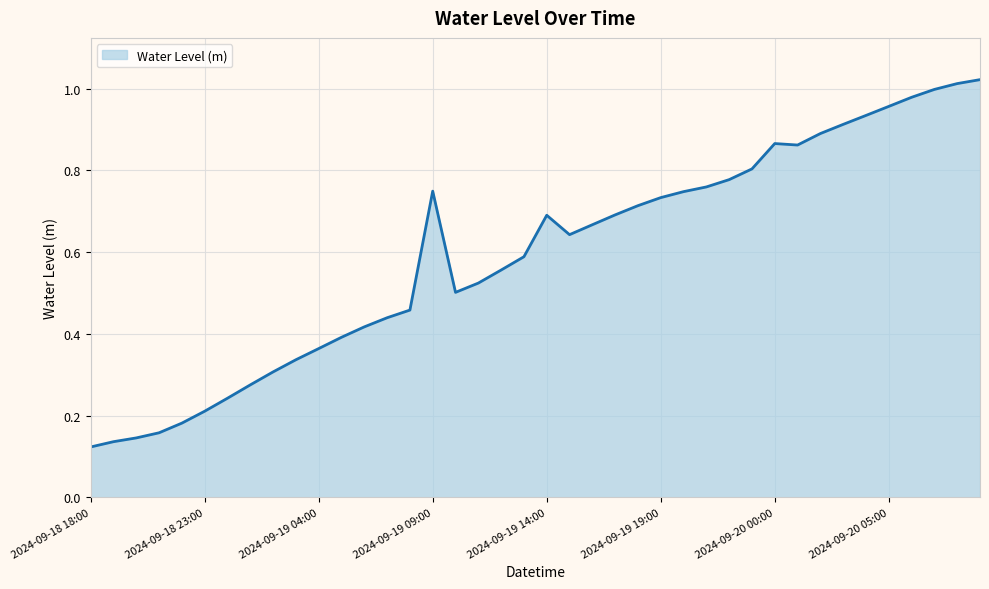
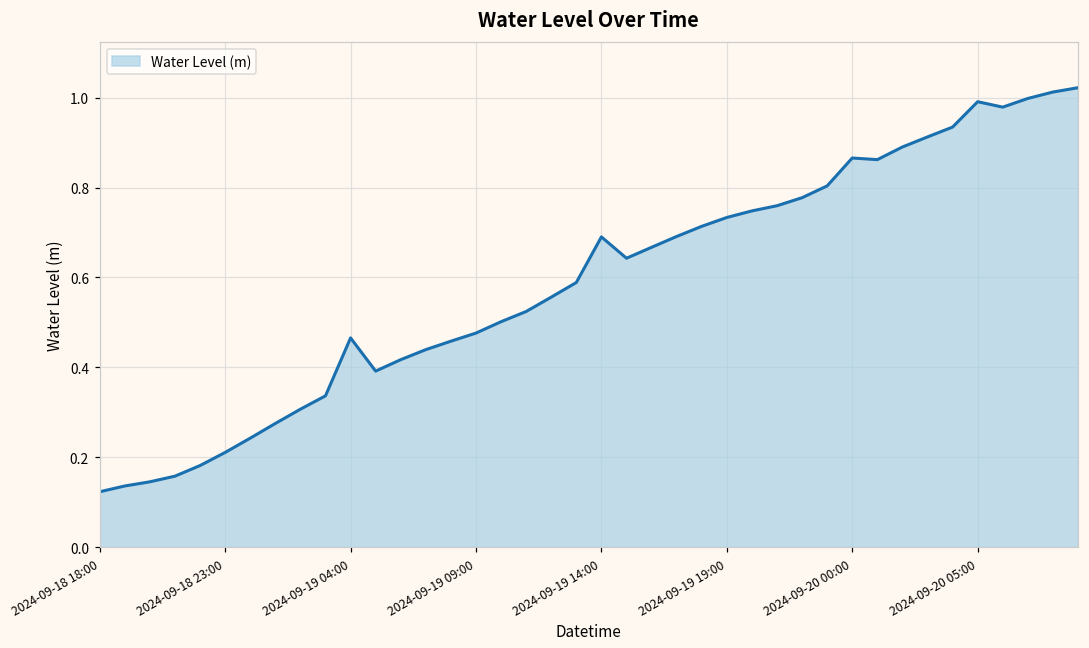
  {
    "2024-09-18 18:00": 0.12,
    "2024-09-18 23:00": 0.21,
-   "2024-09-19 04:00": 0.36,
-   "2024-09-19 09:00": 0.75,
+   "2024-09-19 04:00": 0.47,
+   "2024-09-19 09:00": 0.48,
    "2024-09-19 14:00": 0.69,
    "2024-09-19 19:00": 0.73,
    "2024-09-20 00:00": 0.87,
-   "2024-09-20 05:00": 0.96
+   "2024-09-20 05:00": 0.99
  }
